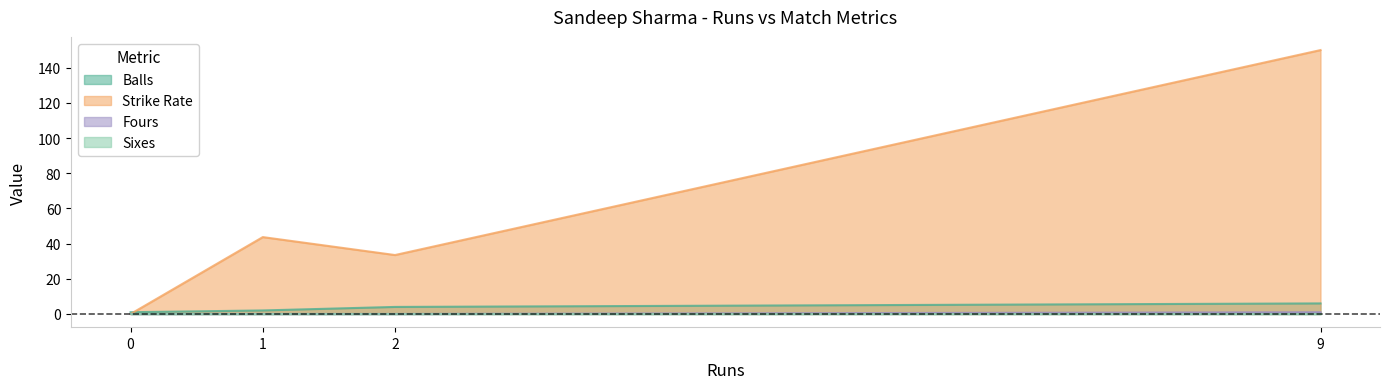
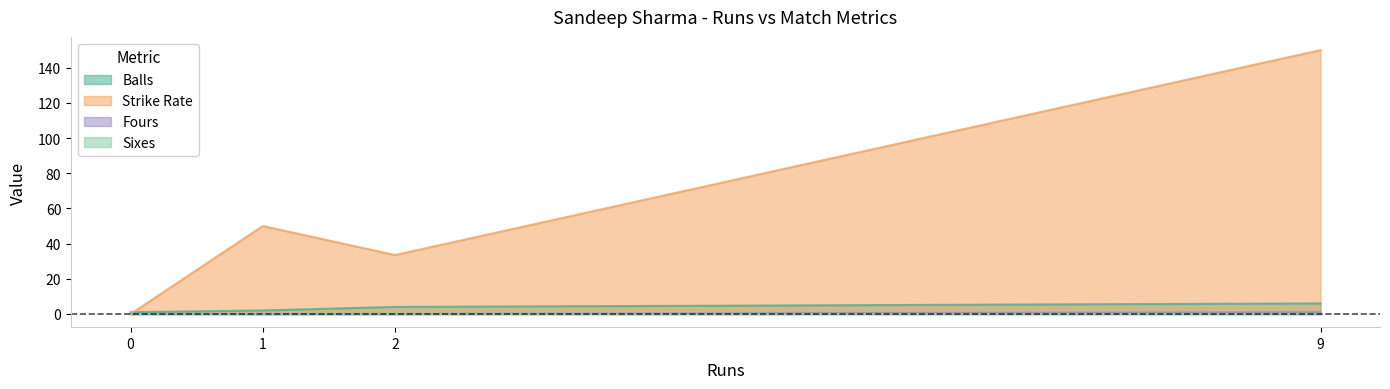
  {
    "Strike Rate": {
-     "1": 44,
+     "1": 50,
      "2": 34,
      "9": 150
    }
  }
